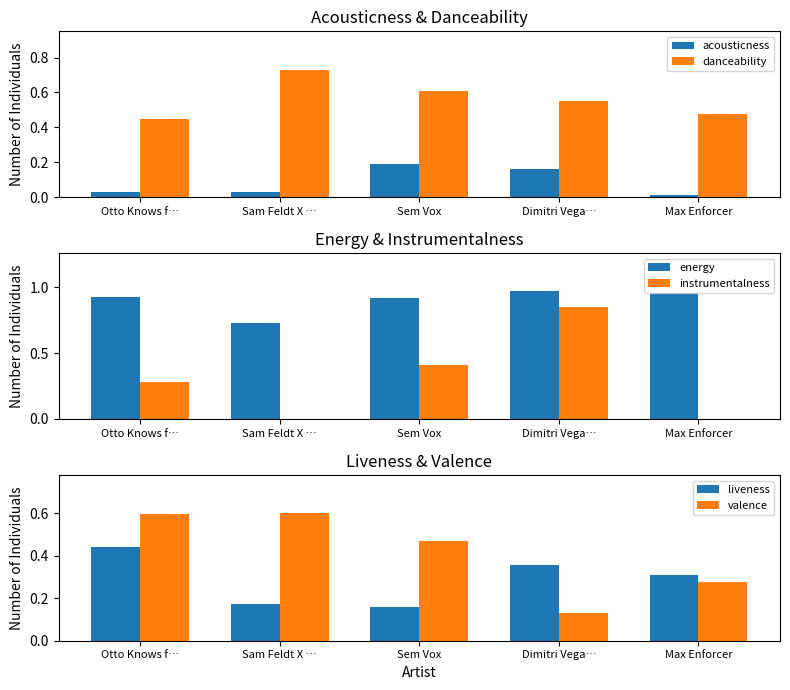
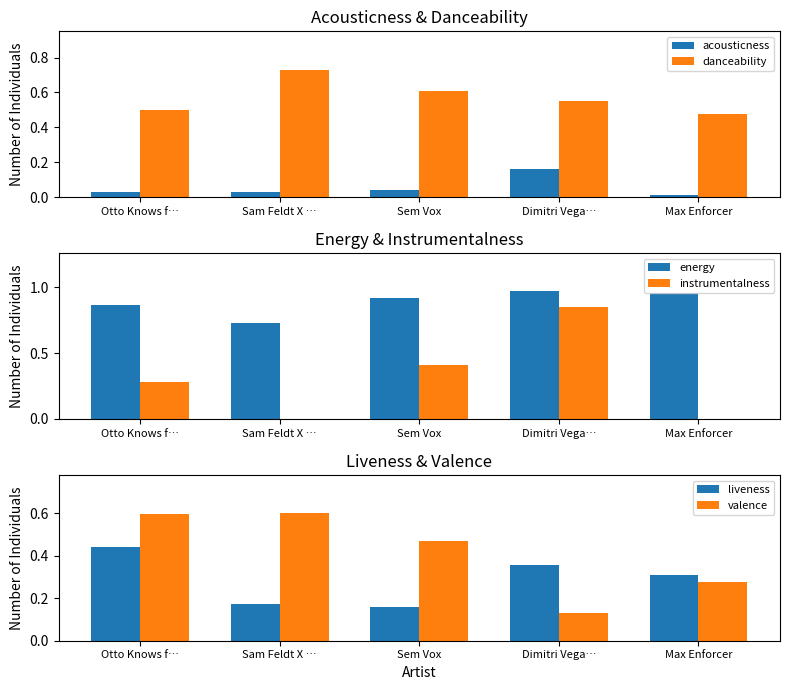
  {
    "Acousticness & Danceability": {
      "acousticness": {
        "Otto Knows f…": 0.03,
        "Sam Feldt X …": 0.03,
-       "Sem Vox": 0.19,
+       "Sem Vox": 0.04,
        "Dimitri Vega…": 0.16,
        "Max Enforcer": 0.01
      },
      "danceability": {
-       "Otto Knows f…": 0.45,
+       "Otto Knows f…": 0.50,
        "Sam Feldt X …": 0.73,
        "Sem Vox": 0.61,
        "Dimitri Vega…": 0.55,
        "Max Enforcer": 0.48
      }
    },
    "Energy & Instrumentalness": {
      "energy": {
-       "Otto Knows f…": 0.93,
+       "Otto Knows f…": 0.87,
        "Sam Feldt X …": 0.73,
        "Sem Vox": 0.92,
        "Dimitri Vega…": 0.97
      },
      "instrumentalness": {
        "Otto Knows f…": 0.28,
        "Sem Vox": 0.41,
        "Dimitri Vega…": 0.85
      }
    },
    "Liveness & Valence": {
      "liveness": {
        "Otto Knows f…": 0.44,
        "Sam Feldt X …": 0.17,
        "Sem Vox": 0.16,
        "Dimitri Vega…": 0.36,
        "Max Enforcer": 0.31
      },
      "valence": {
        "Otto Knows f…": 0.60,
        "Sam Feldt X …": 0.60,
        "Sem Vox": 0.47,
        "Dimitri Vega…": 0.13,
        "Max Enforcer": 0.28
      }
    }
  }
